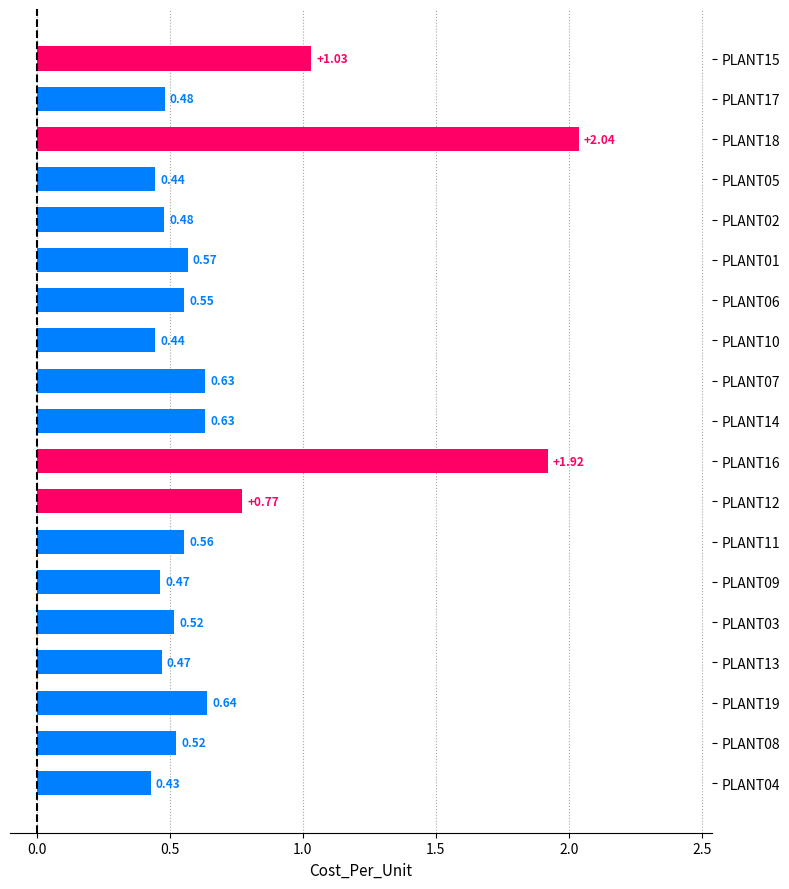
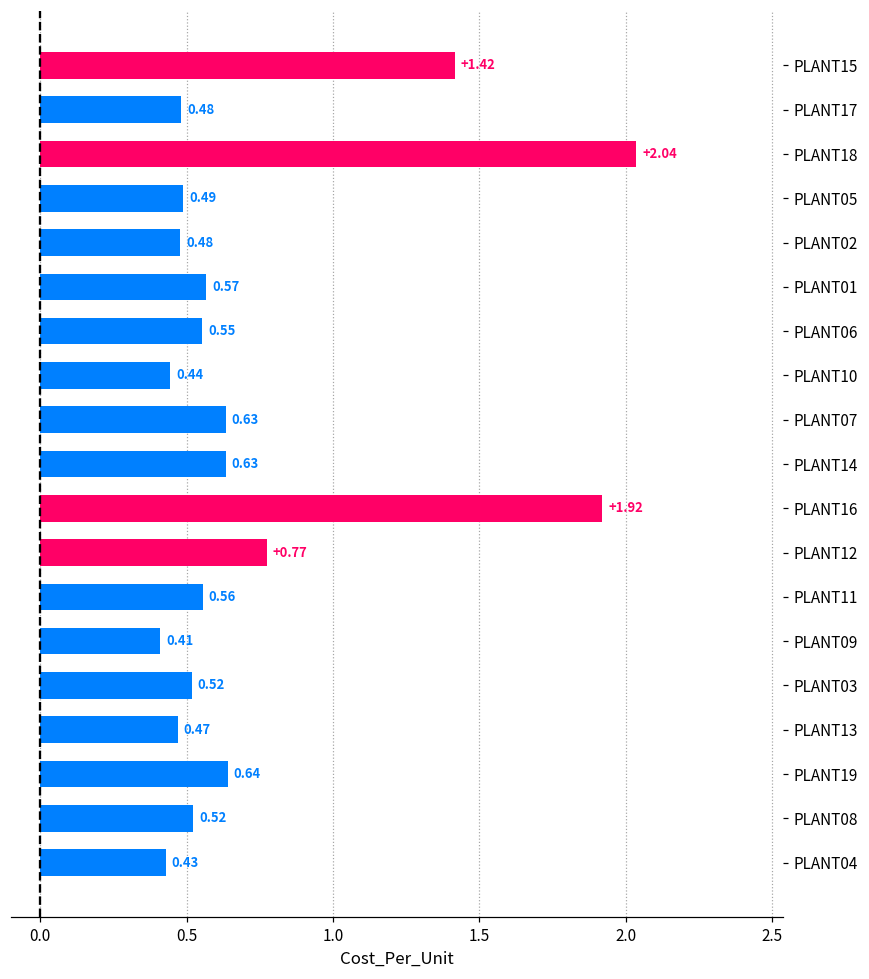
  {
-   "PLANT15": "+1.03",
+   "PLANT15": "+1.42",
    "PLANT17": "0.48",
    "PLANT18": "+2.04",
-   "PLANT05": "0.44",
+   "PLANT05": "0.49",
    "PLANT02": "0.48",
    "PLANT01": "0.57",
    "PLANT06": "0.55",
    "PLANT10": "0.44",
    "PLANT07": "0.63",
    "PLANT14": "0.63",
    "PLANT16": "+1.92",
    "PLANT12": "+0.77",
    "PLANT11": "0.56",
-   "PLANT09": "0.47",
+   "PLANT09": "0.41",
    "PLANT03": "0.52",
    "PLANT13": "0.47",
    "PLANT19": "0.64",
    "PLANT08": "0.52",
    "PLANT04": "0.43"
  }
